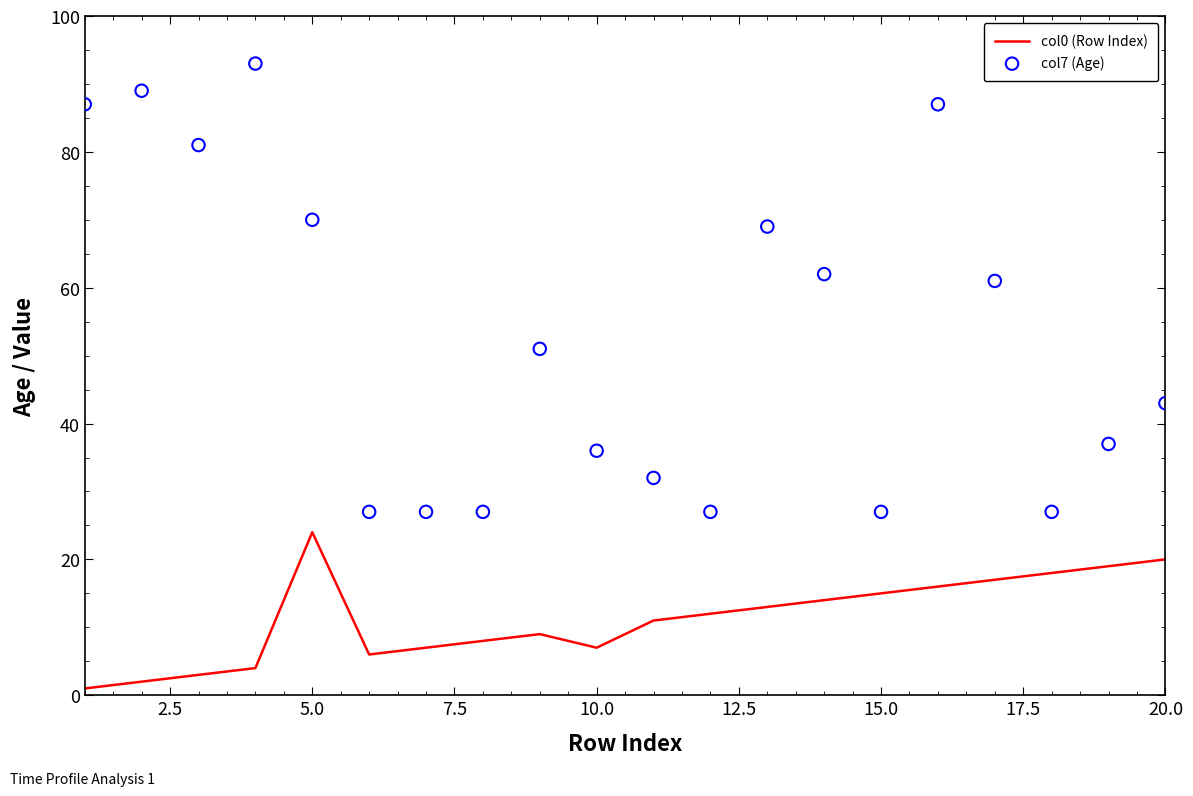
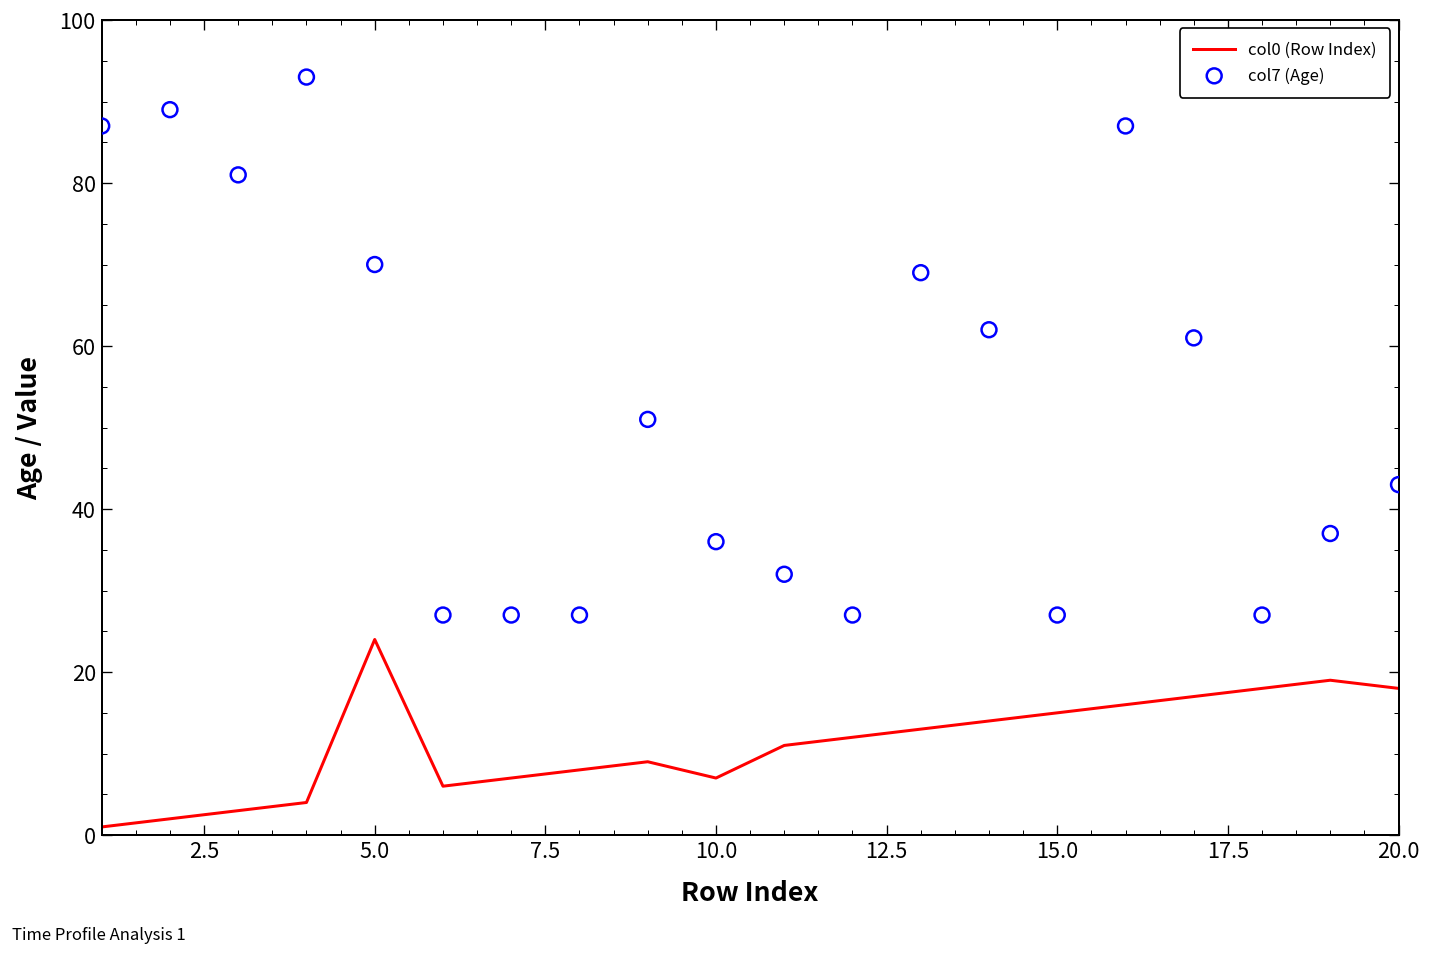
  {
    "col0 (Row Index)": {
      "5.0": 24,
      "10.0": 7,
      "15.0": 15,
-     "20.0": 20
+     "20.0": 18
    }
  }
